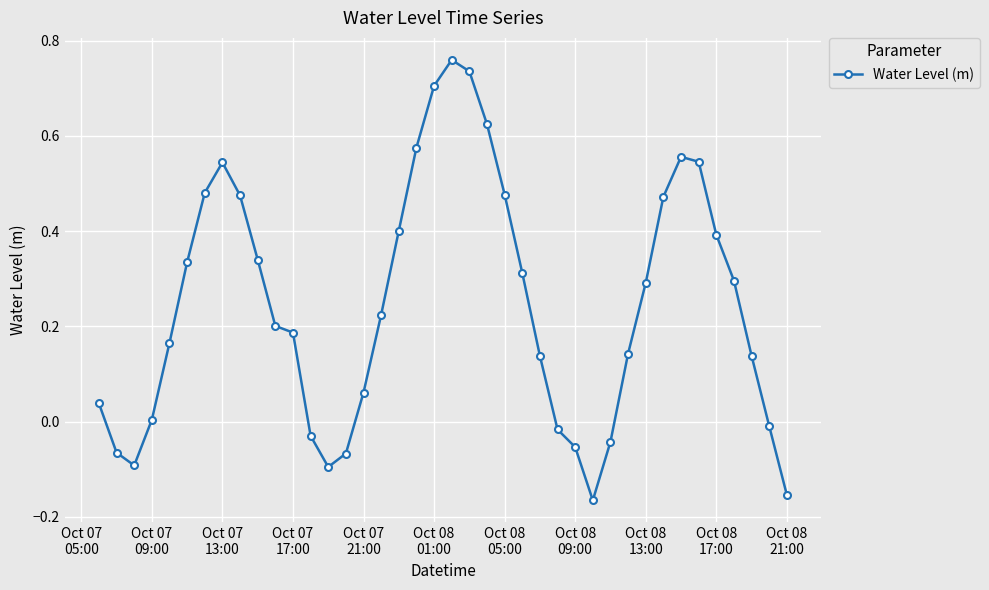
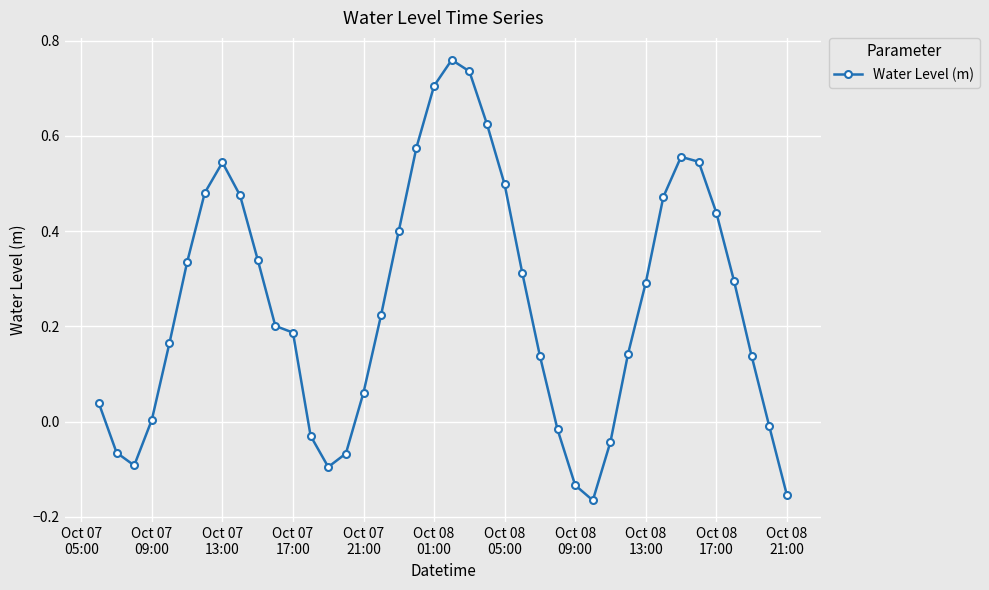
  {
    "Oct 07 09:00": 0.00,
    "Oct 07 13:00": 0.54,
    "Oct 07 17:00": 0.19,
    "Oct 07 21:00": 0.06,
    "Oct 08 01:00": 0.70,
-   "Oct 08 05:00": 0.48,
-   "Oct 08 09:00": -0.05,
+   "Oct 08 05:00": 0.50,
+   "Oct 08 09:00": -0.13,
    "Oct 08 13:00": 0.29,
-   "Oct 08 17:00": 0.39,
+   "Oct 08 17:00": 0.44,
    "Oct 08 21:00": -0.15
  }
